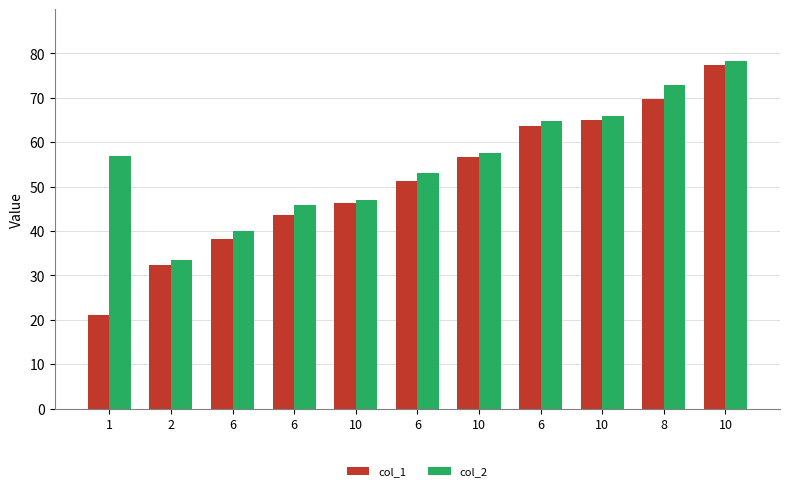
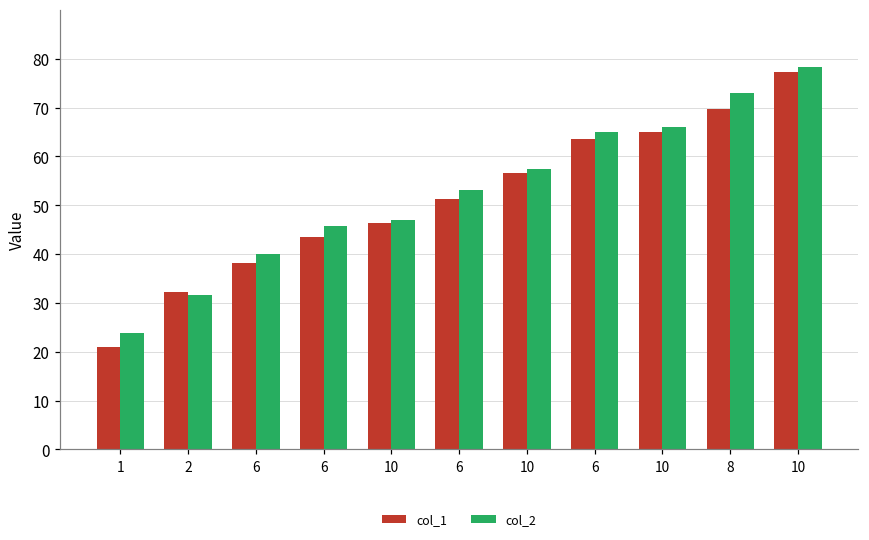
  {
    "col_1": {
      "1": 21,
      "2": 32,
      "8": 70
    },
    "col_2": {
-     "1": 57,
-     "2": 34,
+     "1": 24,
+     "2": 32,
      "8": 73
    }
  }
